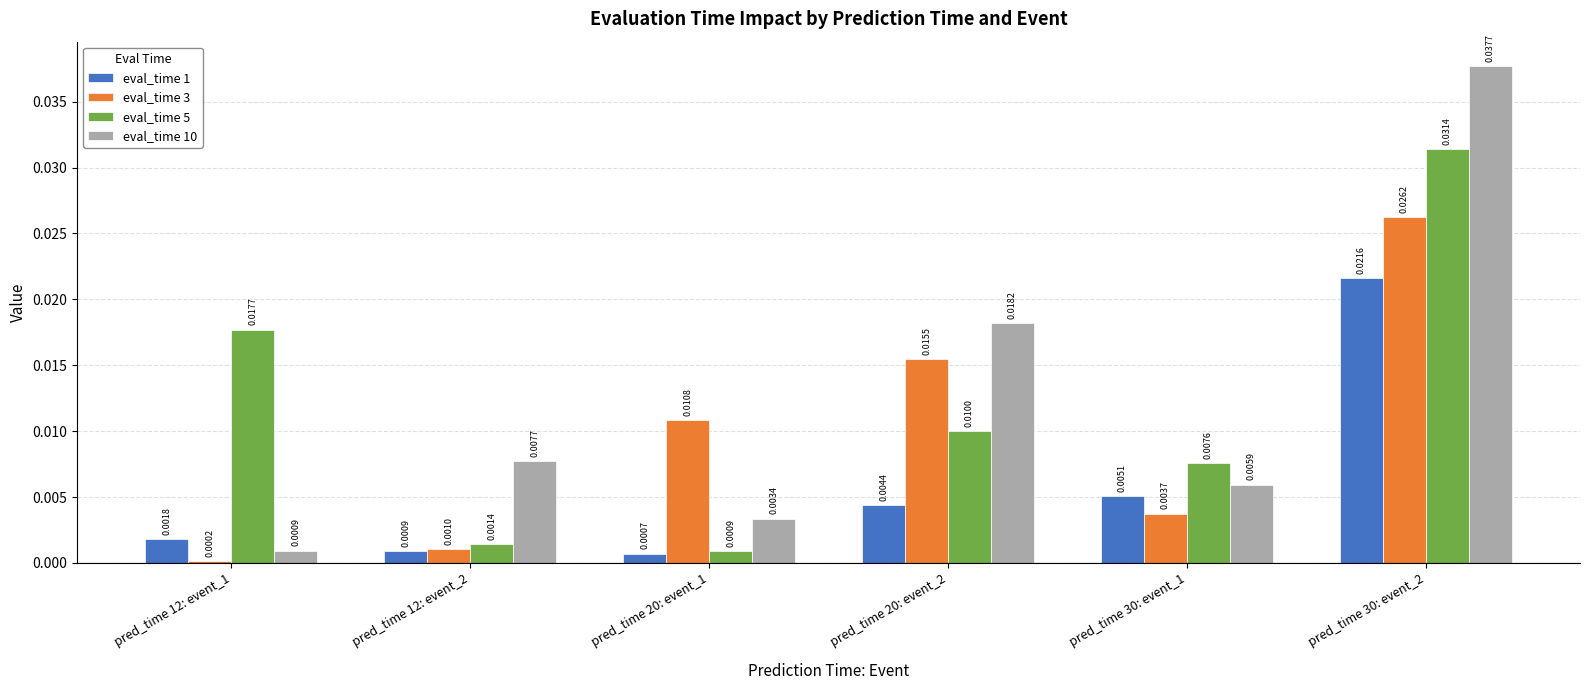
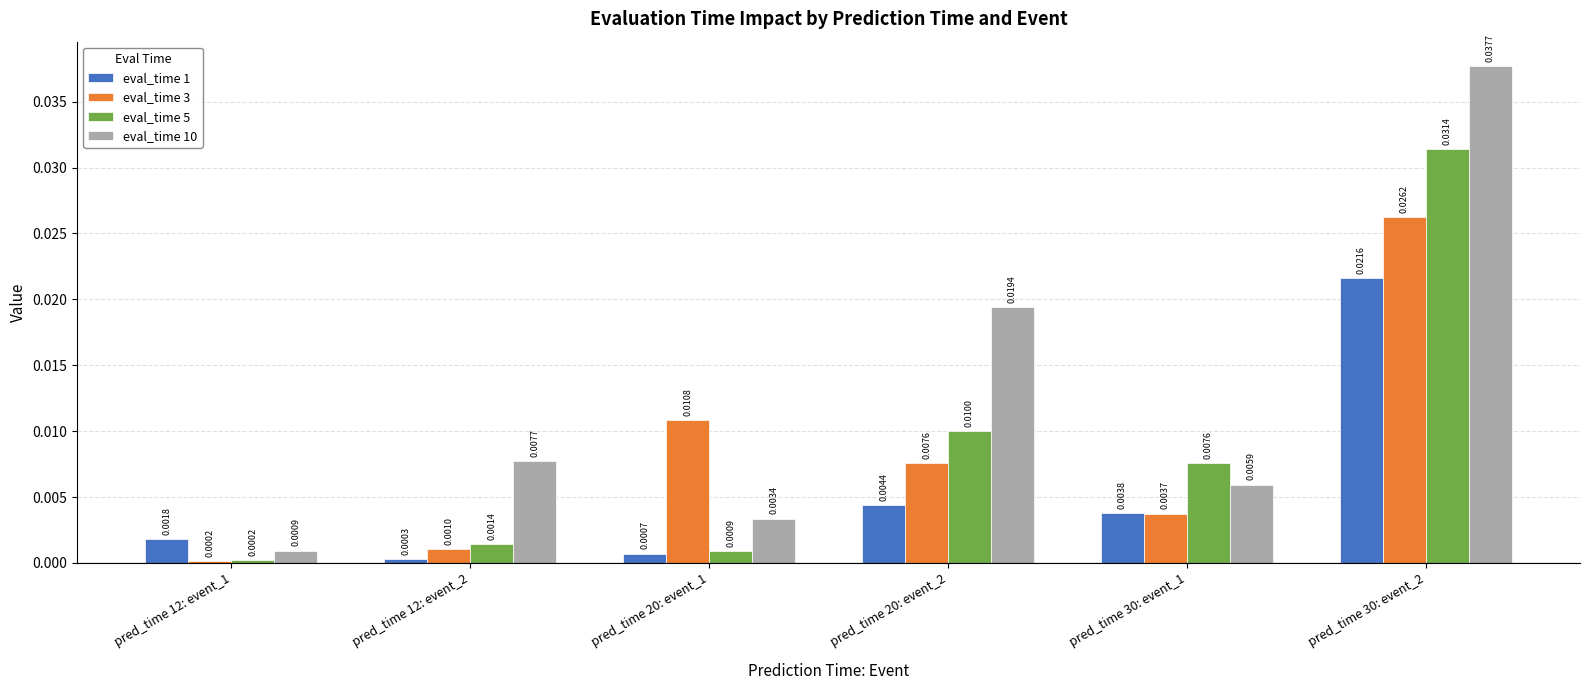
  {
    "eval_time 1": {
      "pred_time 12: event_1": 0.0018,
-     "pred_time 12: event_2": 0.0009,
+     "pred_time 12: event_2": 0.0003,
      "pred_time 20: event_1": 0.0007,
      "pred_time 20: event_2": 0.0044,
-     "pred_time 30: event_1": 0.0051,
+     "pred_time 30: event_1": 0.0038,
      "pred_time 30: event_2": 0.0216
    },
    "eval_time 3": {
      "pred_time 12: event_1": 0.0002,
      "pred_time 12: event_2": 0.0010,
      "pred_time 20: event_1": 0.0108,
-     "pred_time 20: event_2": 0.0155,
+     "pred_time 20: event_2": 0.0076,
      "pred_time 30: event_1": 0.0037,
      "pred_time 30: event_2": 0.0262
    },
    "eval_time 5": {
-     "pred_time 12: event_1": 0.0177,
+     "pred_time 12: event_1": 0.0002,
      "pred_time 12: event_2": 0.0014,
      "pred_time 20: event_1": 0.0009,
      "pred_time 20: event_2": 0.0100,
      "pred_time 30: event_1": 0.0076,
      "pred_time 30: event_2": 0.0314
    },
    "eval_time 10": {
      "pred_time 12: event_1": 0.0009,
      "pred_time 12: event_2": 0.0077,
      "pred_time 20: event_1": 0.0034,
-     "pred_time 20: event_2": 0.0182,
+     "pred_time 20: event_2": 0.0194,
      "pred_time 30: event_1": 0.0059,
      "pred_time 30: event_2": 0.0377
    }
  }
